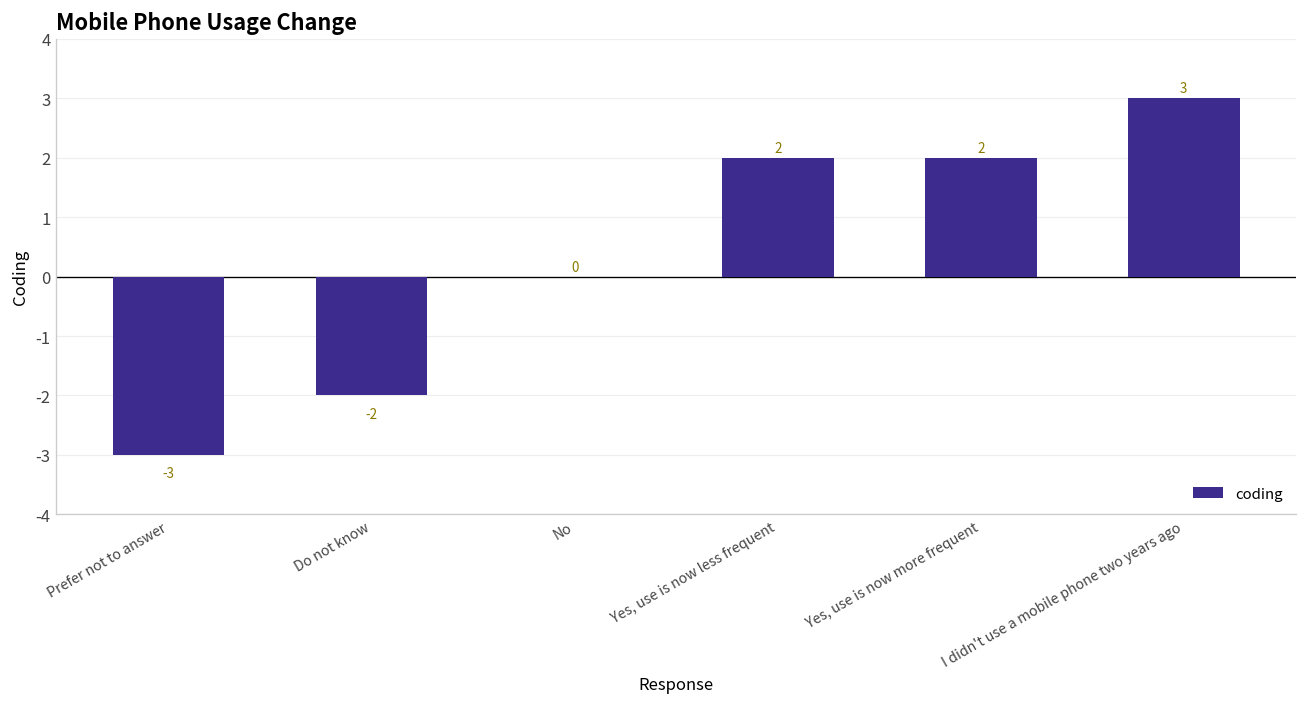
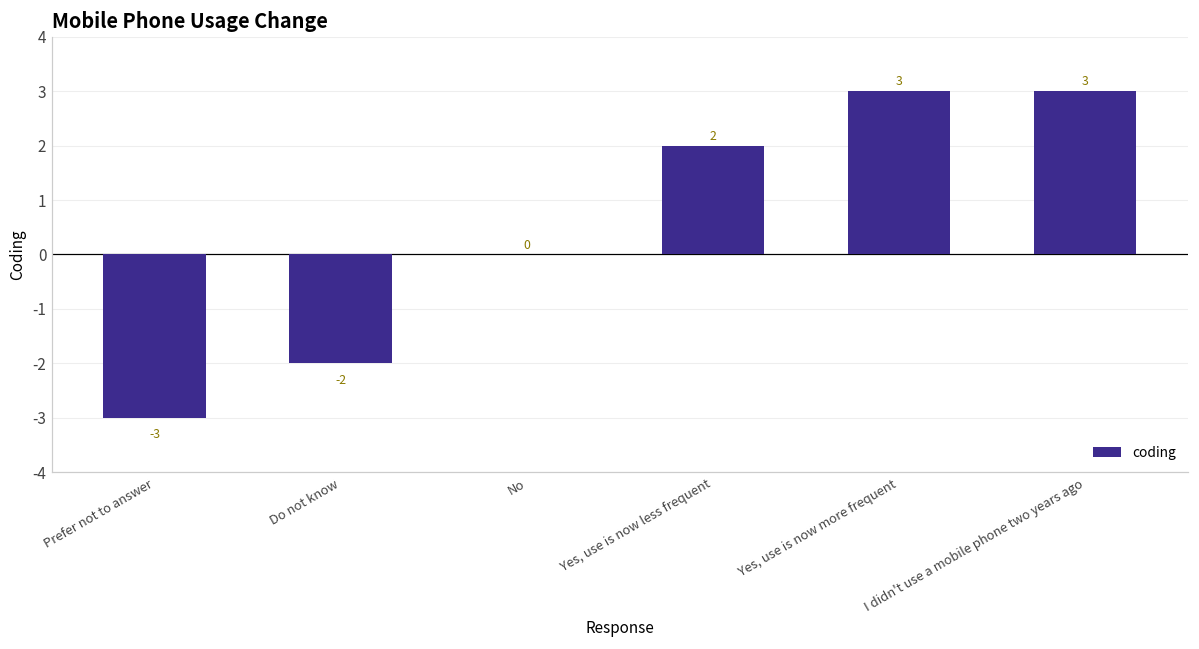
  {
    "Prefer not to answer": -3,
    "Do not know": -2,
    "No": 0,
    "Yes, use is now less frequent": 2,
-   "Yes, use is now more frequent": 2,
+   "Yes, use is now more frequent": 3,
    "I didn't use a mobile phone two years ago": 3
  }
